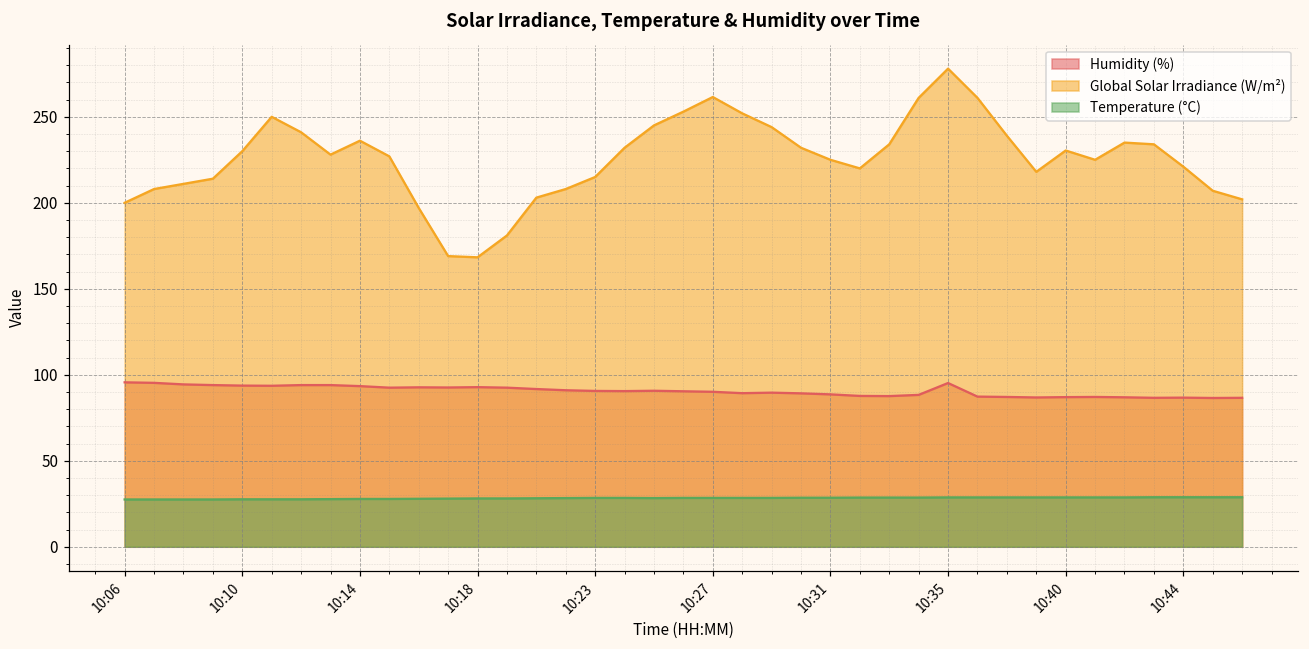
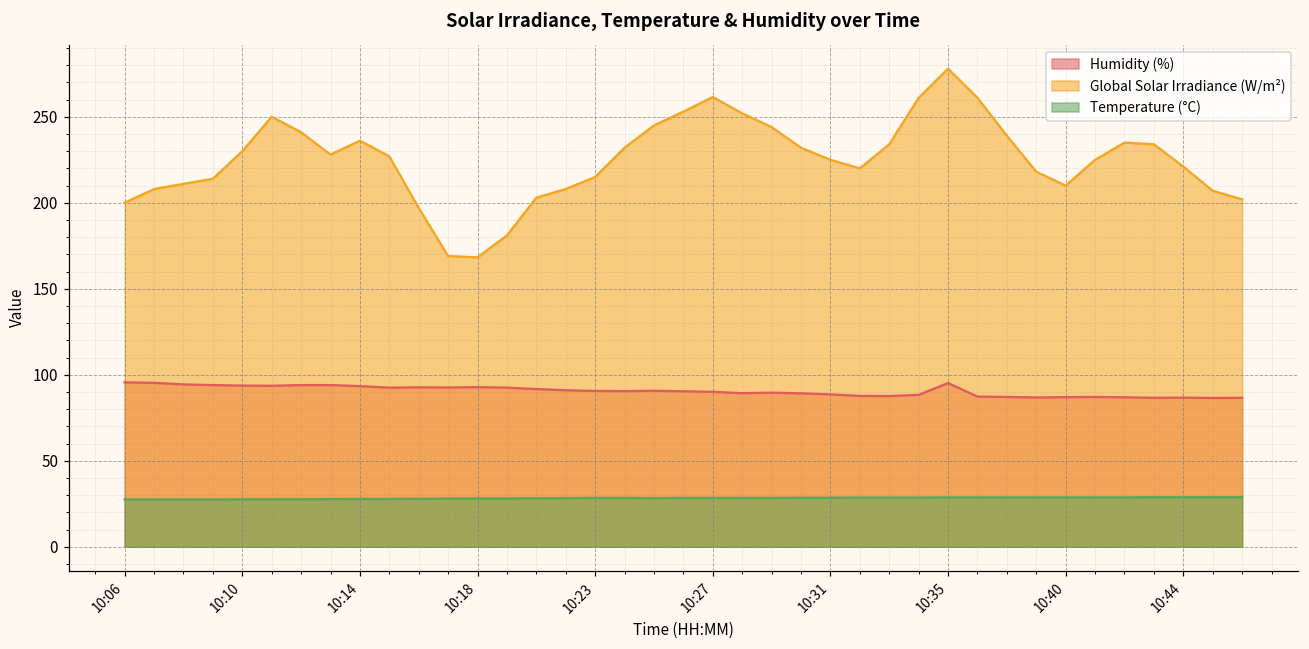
  {
    "Humidity (%)": {
      "10:06": 96,
      "10:10": 94,
      "10:14": 93,
      "10:18": 93,
      "10:23": 91,
      "10:27": 90,
      "10:31": 89,
      "10:35": 95,
      "10:40": 87,
      "10:44": 87
    },
    "Global Solar Irradiance (W/m²)": {
      "10:06": 200,
      "10:10": 230,
      "10:14": 236,
      "10:18": 168,
      "10:23": 215,
      "10:27": 262,
      "10:31": 225,
      "10:35": 278,
-     "10:40": 230,
+     "10:40": 210,
      "10:44": 221
    },
    "Temperature (°C)": {
      "10:06": 28,
      "10:10": 28,
      "10:14": 28,
      "10:18": 28,
      "10:23": 28,
      "10:27": 28,
      "10:31": 29,
      "10:35": 29,
      "10:40": 29,
      "10:44": 29
    }
  }
